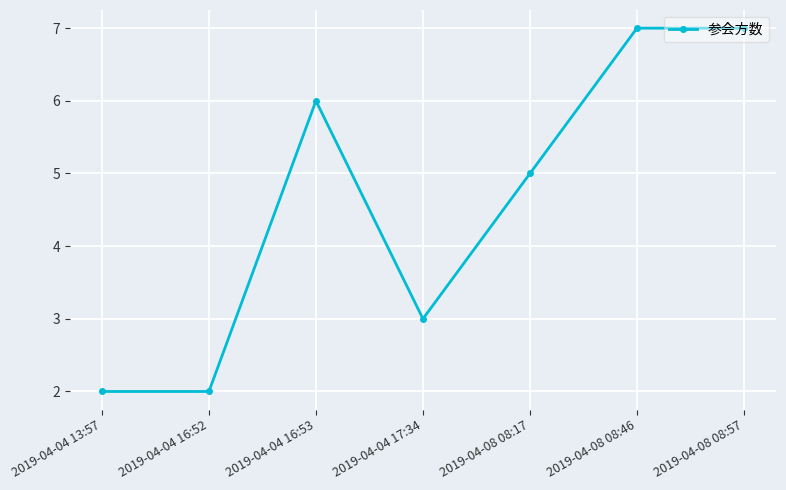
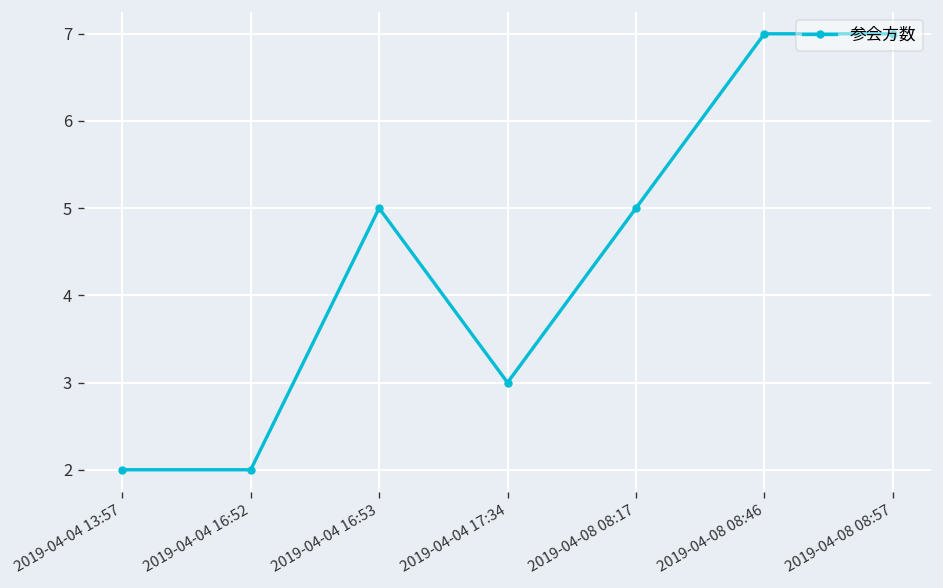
  {
    "2019-04-04 13:57": 2,
    "2019-04-04 16:52": 2,
-   "2019-04-04 16:53": 6,
+   "2019-04-04 16:53": 5,
    "2019-04-04 17:34": 3,
    "2019-04-08 08:17": 5,
    "2019-04-08 08:46": 7
  }
